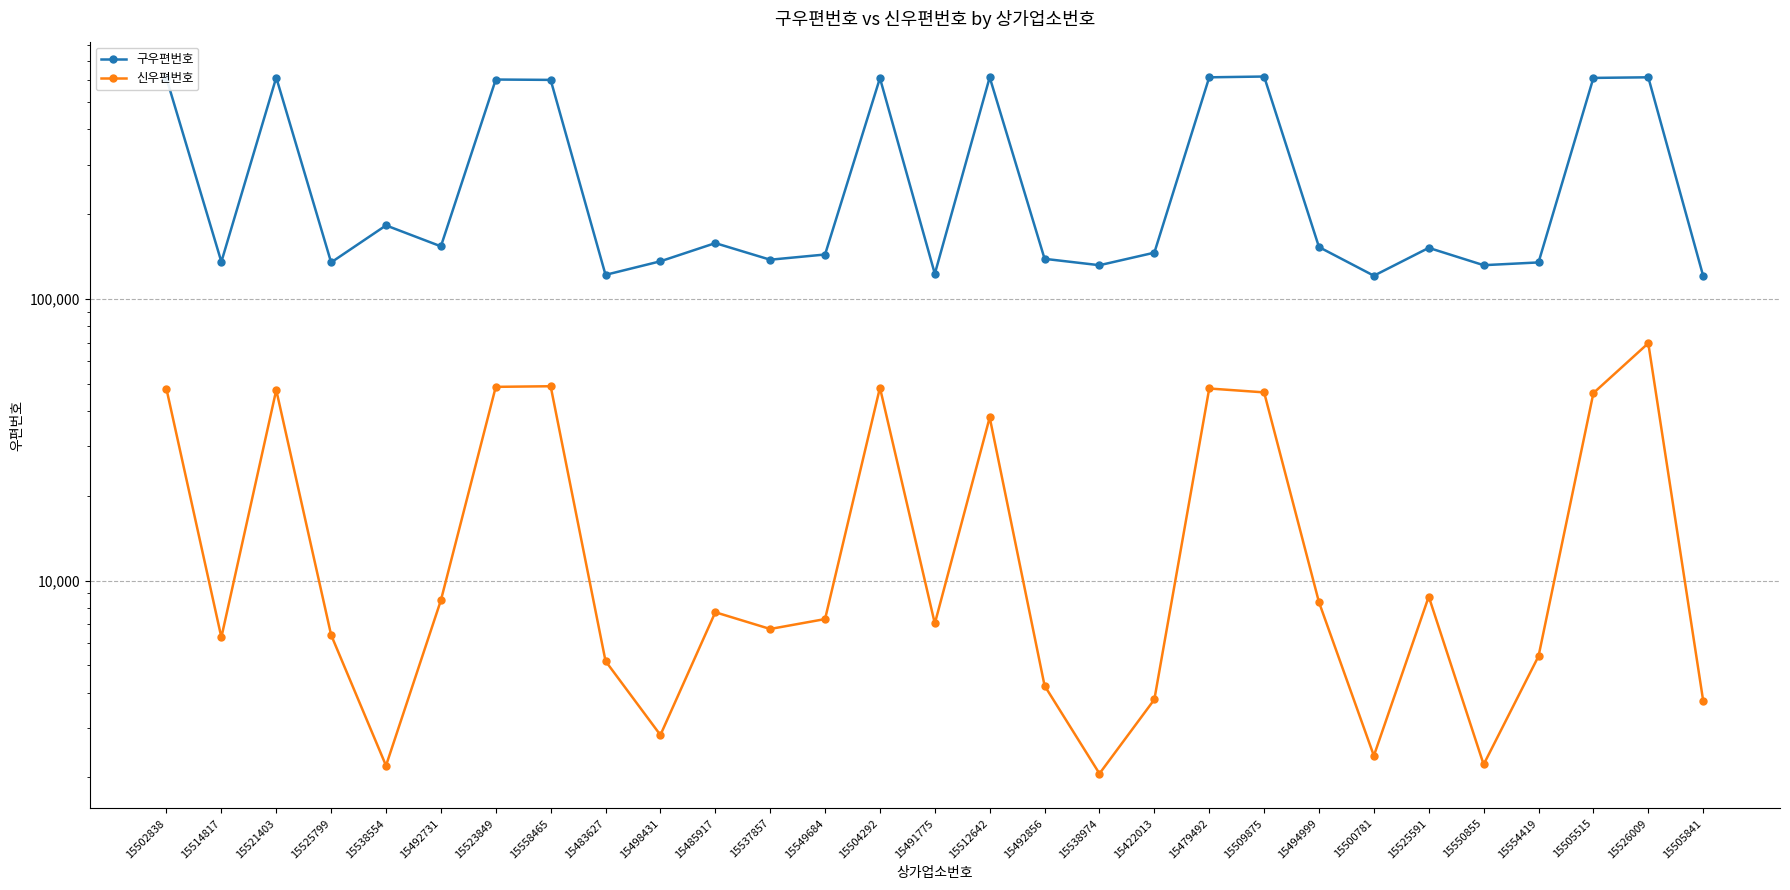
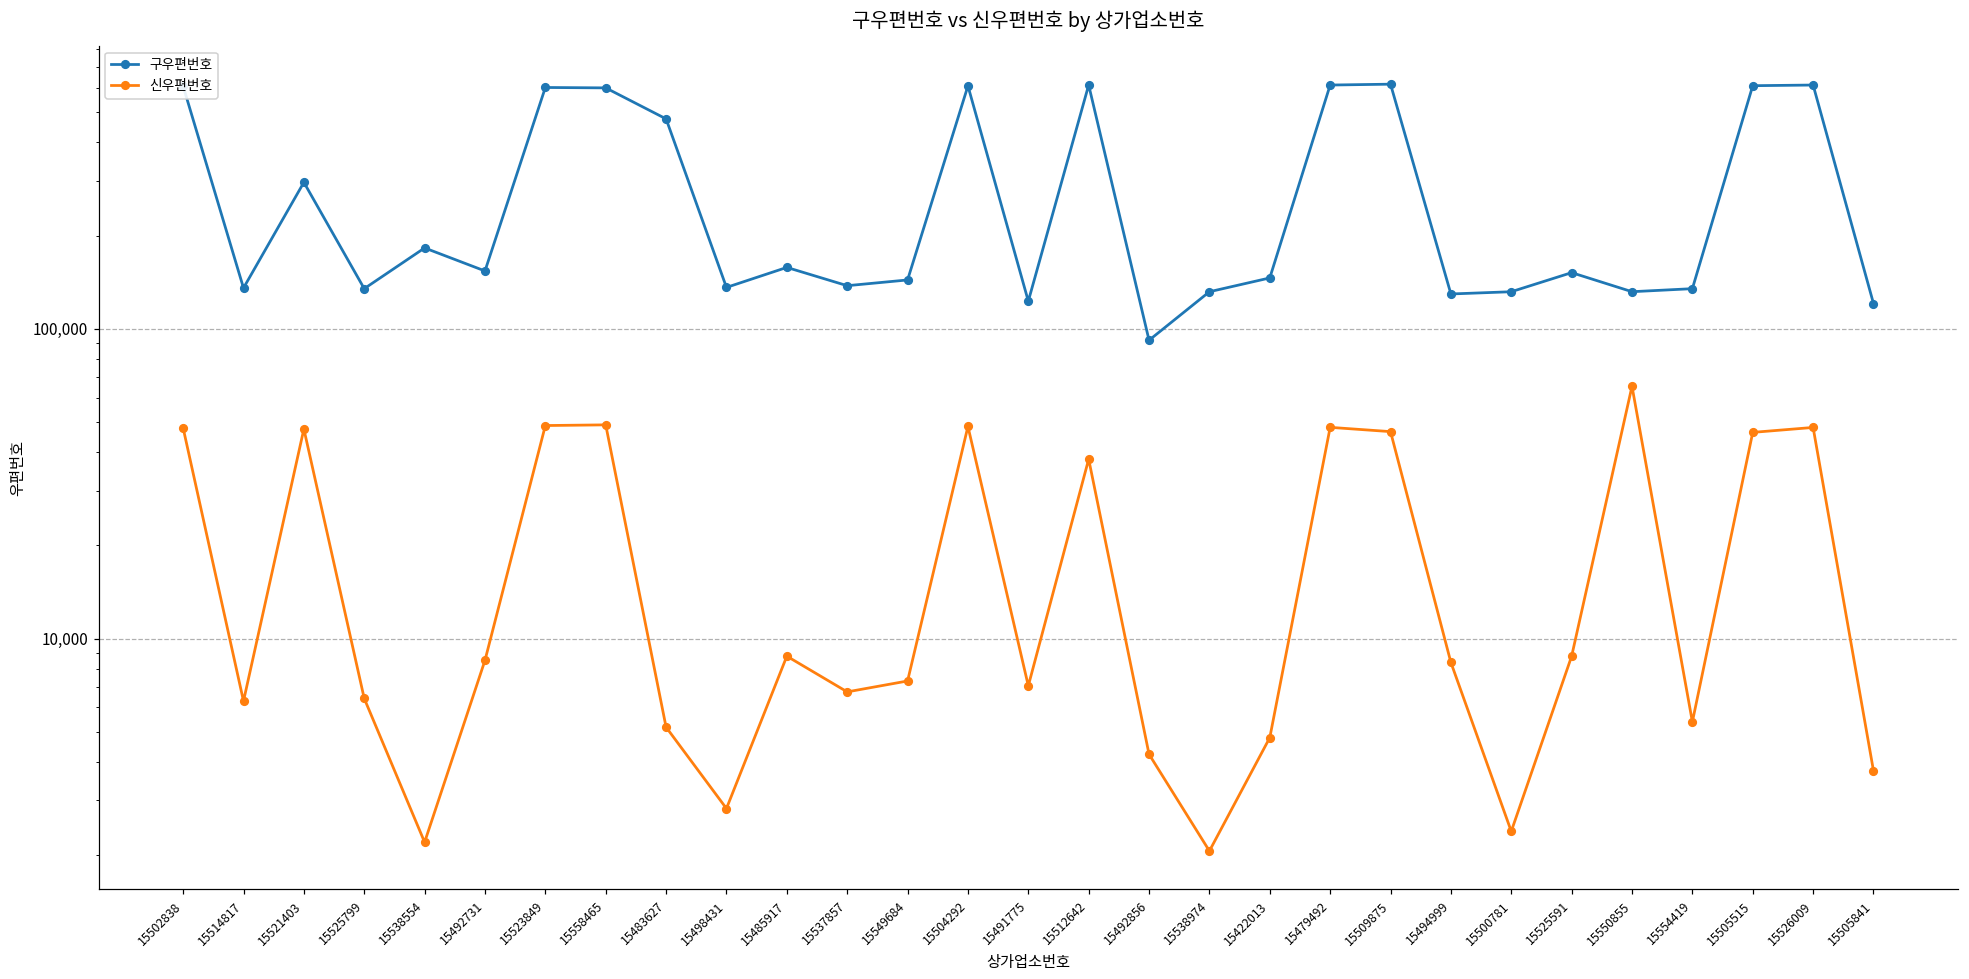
  {
    "구우편번호": {
      "15514817": "140,000",
-     "15521403": "610,000",
+     "15521403": "300,000",
      "15525799": "130,000",
      "15538554": "180,000",
      "15492731": "150,000",
      "15523849": "600,000",
      "15558465": "600,000",
-     "15483627": "122,000",
+     "15483627": "480,000",
      "15498431": "140,000",
      "15485917": "160,000",
      "15537857": "140,000",
      "15549684": "140,000",
      "15504292": "610,000",
      "15491775": "120,000",
      "15512642": "610,000",
-     "15492856": "140,000",
+     "15492856": "92,000",
      "15538974": "130,000",
      "15422013": "150,000",
      "15479492": "610,000",
      "15509875": "620,000",
-     "15494999": "150,000",
-     "15500781": "121,000",
+     "15494999": "130,000",
+     "15500781": "130,000",
      "15525591": "150,000",
      "15550855": "130,000",
      "15554419": "130,000",
      "15505515": "610,000",
      "15526009": "610,000",
      "15505841": "121,000"
    },
    "신우편번호": {
      "15502838": "48,000",
      "15514817": "6,300",
      "15521403": "48,000",
      "15525799": "6,400",
      "15538554": "2,200",
      "15492731": "8,500",
      "15523849": "49,000",
      "15558465": "49,000",
      "15483627": "5,200",
      "15498431": "2,800",
-     "15485917": "7,700",
+     "15485917": "8,800",
      "15537857": "6,700",
      "15549684": "7,300",
      "15504292": "48,000",
      "15491775": "7,000",
      "15512642": "38,000",
      "15492856": "4,200",
      "15538974": "2,100",
-     "15422013": "3,800",
+     "15422013": "4,800",
      "15479492": "48,000",
      "15509875": "47,000",
      "15494999": "8,400",
      "15500781": "2,400",
      "15525591": "8,800",
-     "15550855": "2,200",
+     "15550855": "65,000",
      "15554419": "5,400",
      "15505515": "46,000",
-     "15526009": "70,000",
+     "15526009": "48,000",
      "15505841": "3,700"
    }
  }
